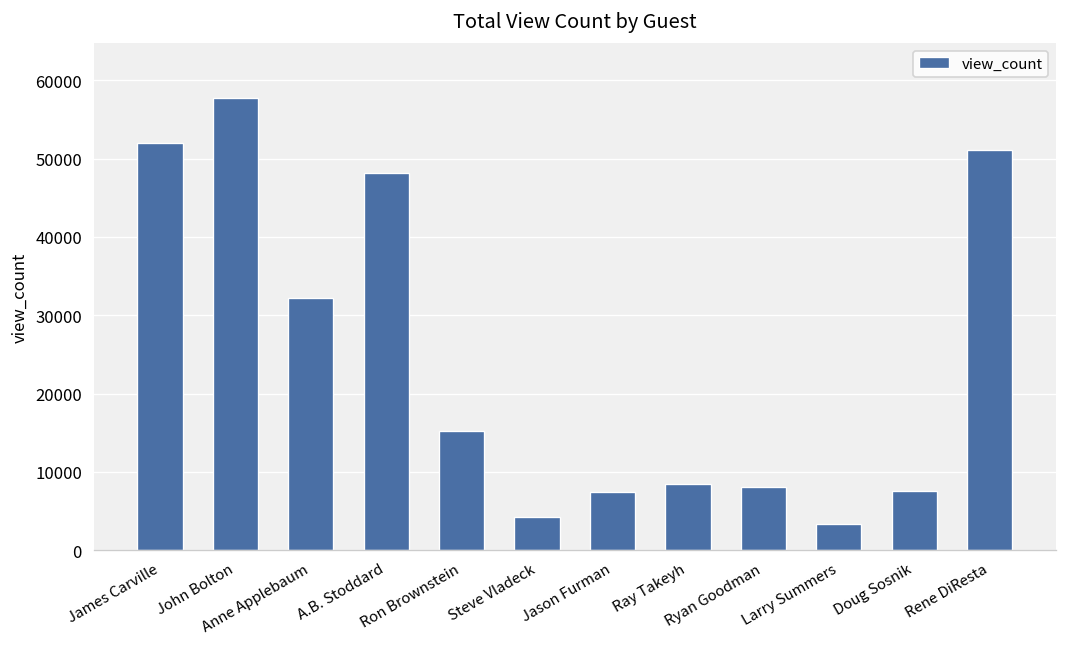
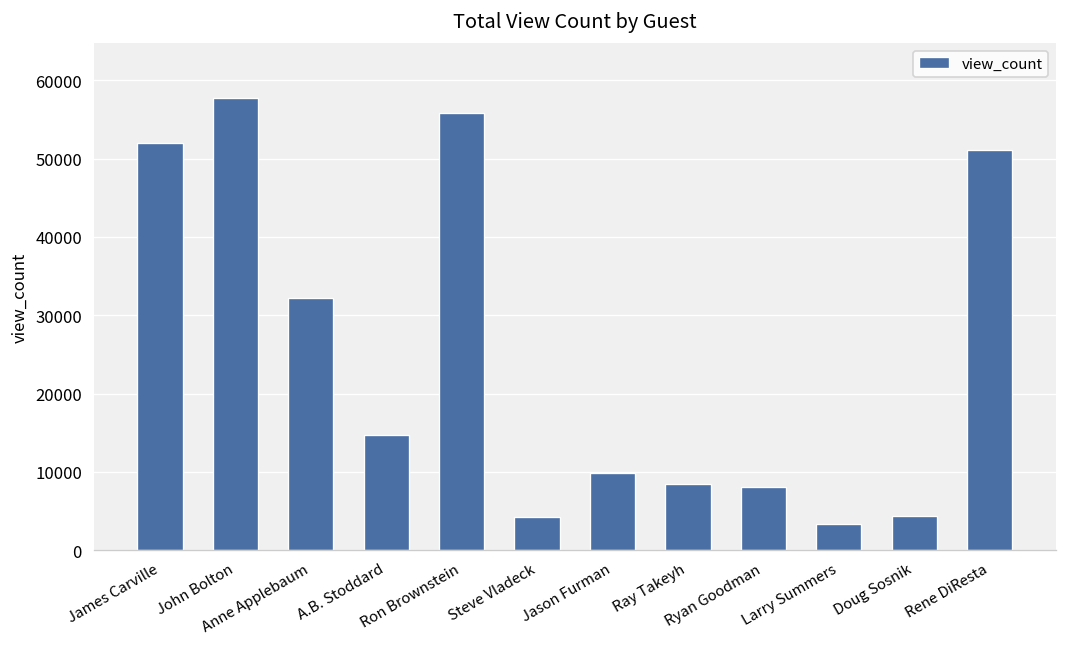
  {
    "James Carville": 52000,
    "John Bolton": 58000,
    "Anne Applebaum": 32000,
-   "A.B. Stoddard": 48000,
-   "Ron Brownstein": 15000,
+   "A.B. Stoddard": 15000,
+   "Ron Brownstein": 56000,
    "Steve Vladeck": 4000,
-   "Jason Furman": 7000,
+   "Jason Furman": 10000,
    "Ray Takeyh": 8000,
    "Ryan Goodman": 8000,
    "Larry Summers": 3000,
-   "Doug Sosnik": 8000,
+   "Doug Sosnik": 4000,
    "Rene DiResta": 51000
  }
